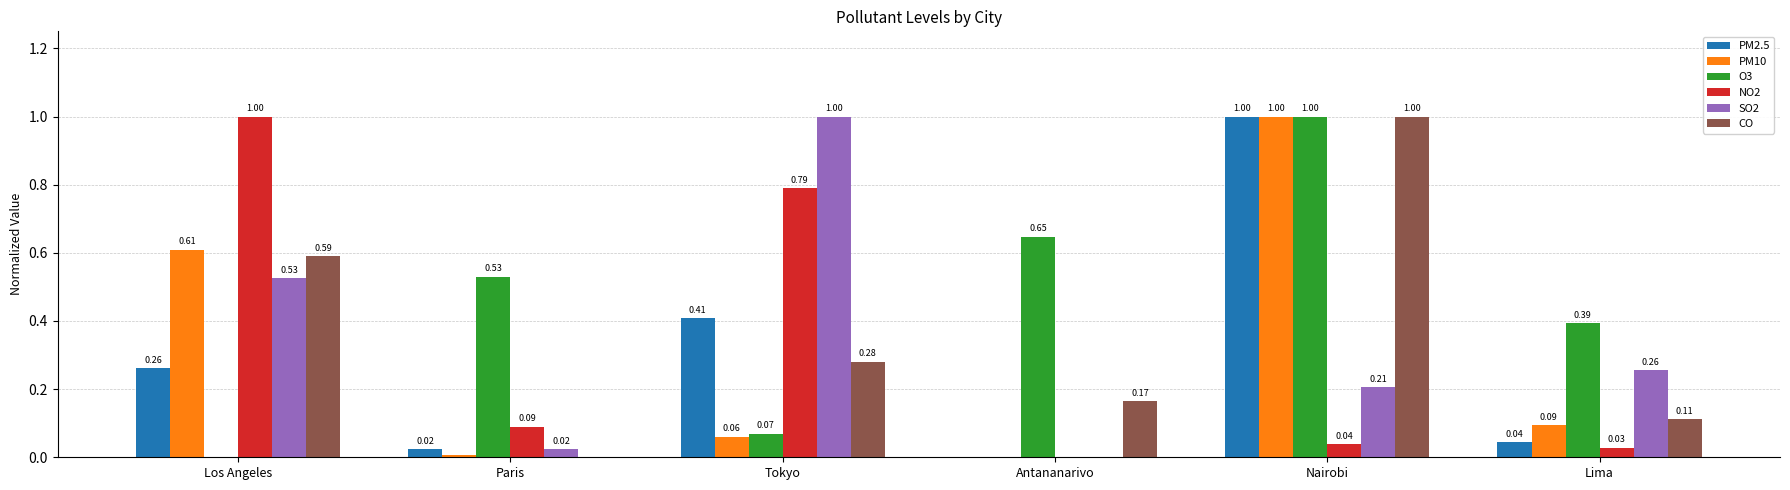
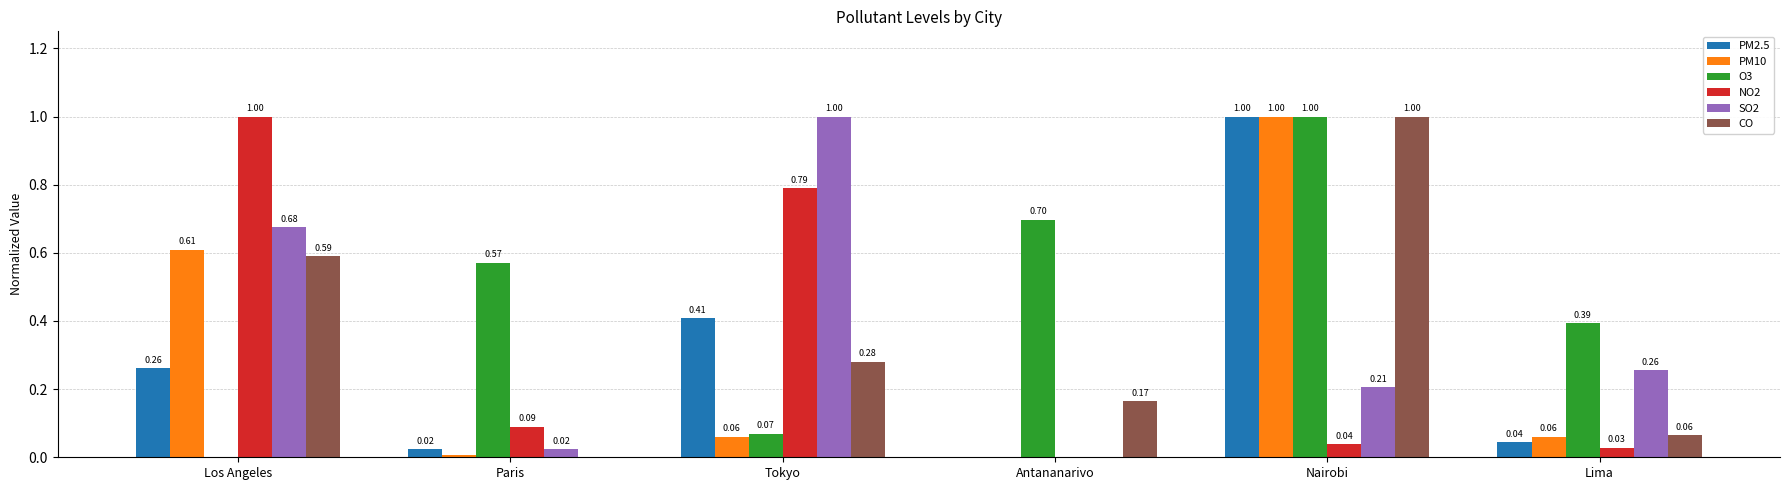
  {
    "PM2.5": {
      "Los Angeles": 0.26,
      "Paris": 0.02,
      "Tokyo": 0.41,
      "Nairobi": 1.00,
      "Lima": 0.04
    },
    "PM10": {
      "Los Angeles": 0.61,
      "Tokyo": 0.06,
      "Nairobi": 1.00,
-     "Lima": 0.09
+     "Lima": 0.06
    },
    "O3": {
-     "Paris": 0.53,
+     "Paris": 0.57,
      "Tokyo": 0.07,
-     "Antananarivo": 0.65,
+     "Antananarivo": 0.70,
      "Nairobi": 1.00,
      "Lima": 0.39
    },
    "NO2": {
      "Los Angeles": 1.00,
      "Paris": 0.09,
      "Tokyo": 0.79,
      "Nairobi": 0.04,
      "Lima": 0.03
    },
    "SO2": {
-     "Los Angeles": 0.53,
+     "Los Angeles": 0.68,
      "Paris": 0.02,
      "Tokyo": 1.00,
      "Nairobi": 0.21,
      "Lima": 0.26
    },
    "CO": {
      "Los Angeles": 0.59,
      "Tokyo": 0.28,
      "Antananarivo": 0.17,
      "Nairobi": 1.00,
-     "Lima": 0.11
+     "Lima": 0.06
    }
  }
